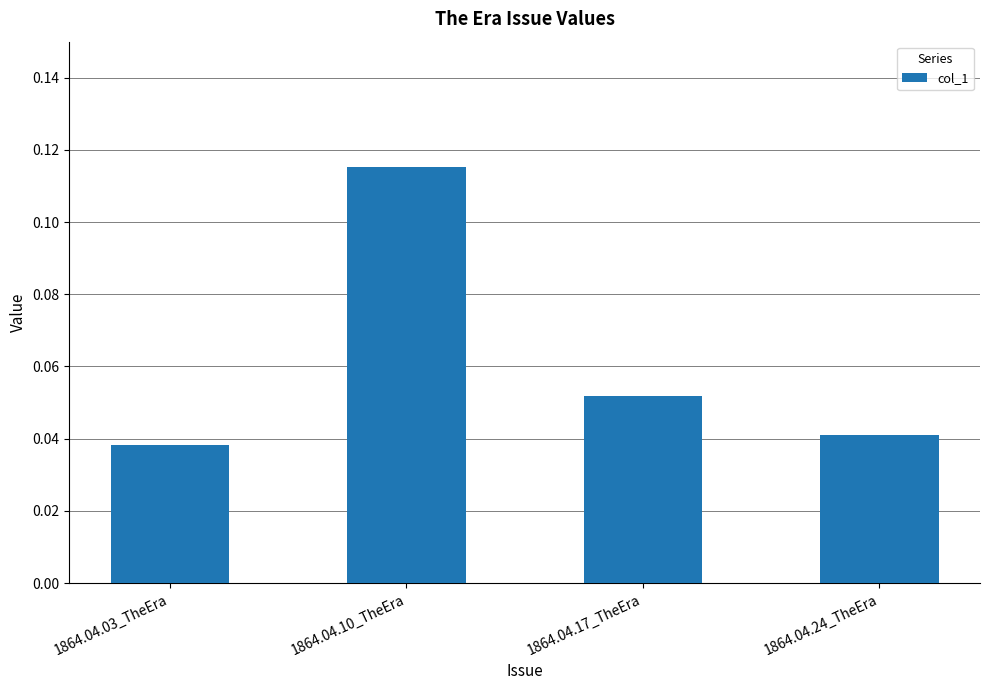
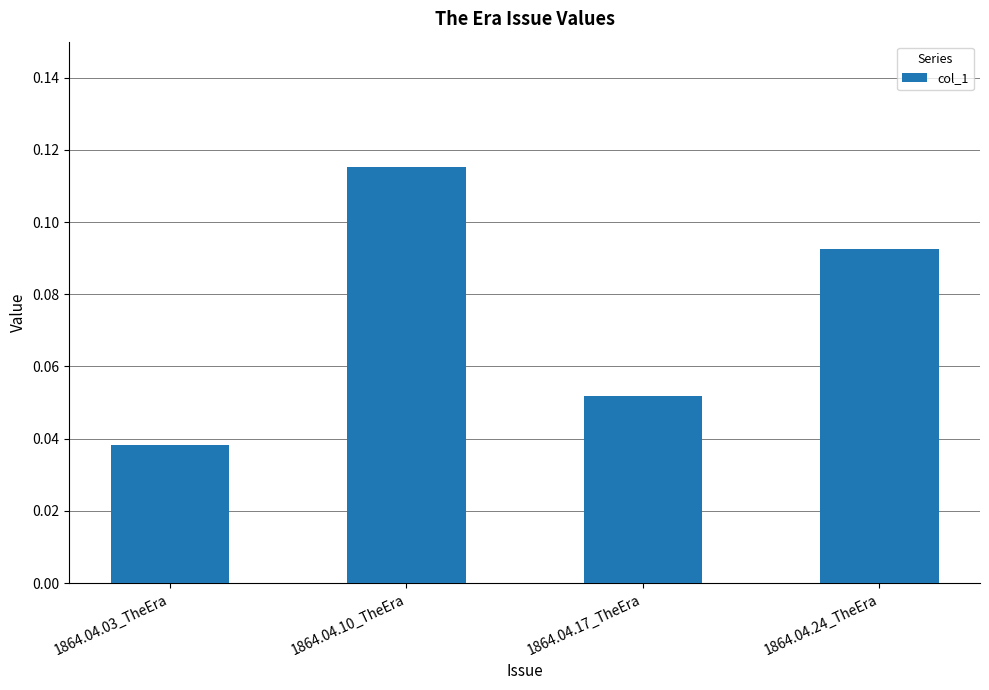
  {
    "1864.04.03_TheEra": 0.038,
    "1864.04.10_TheEra": 0.115,
    "1864.04.17_TheEra": 0.052,
-   "1864.04.24_TheEra": 0.041
+   "1864.04.24_TheEra": 0.093
  }
